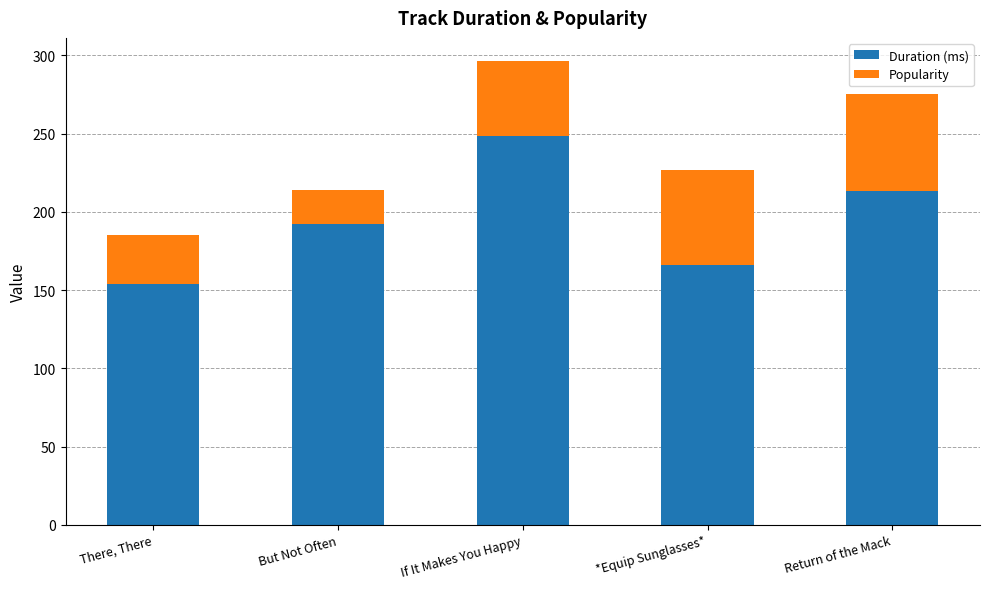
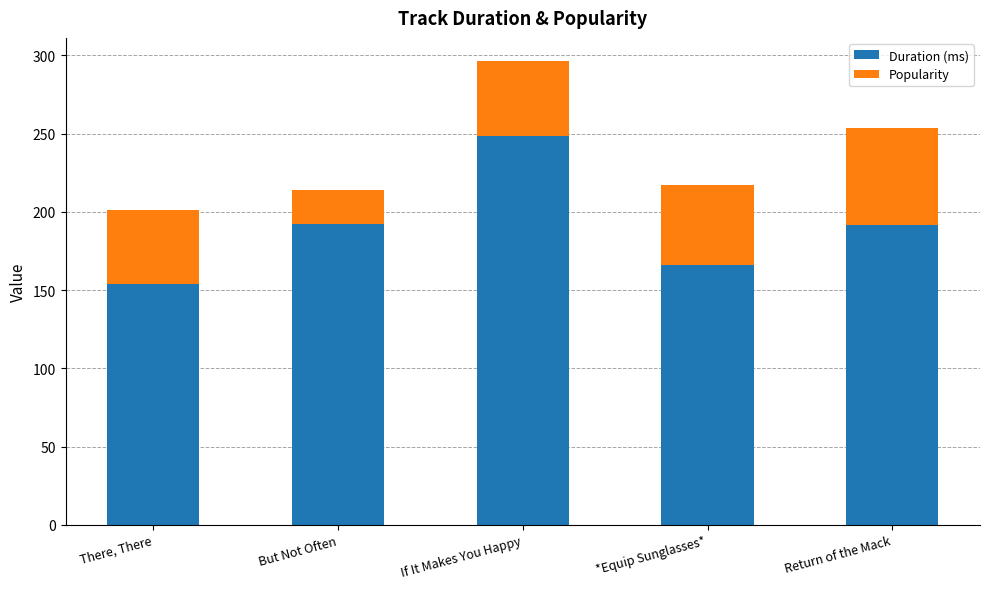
  {
    "Duration (ms)": {
      "There, There": 154,
      "But Not Often": 192,
      "If It Makes You Happy": 248,
      "*Equip Sunglasses*": 166,
-     "Return of the Mack": 213
+     "Return of the Mack": 192
    },
    "Popularity": {
-     "There, There": 31,
+     "There, There": 47,
      "But Not Often": 22,
      "If It Makes You Happy": 48,
-     "*Equip Sunglasses*": 61,
+     "*Equip Sunglasses*": 51,
      "Return of the Mack": 62
    }
  }
